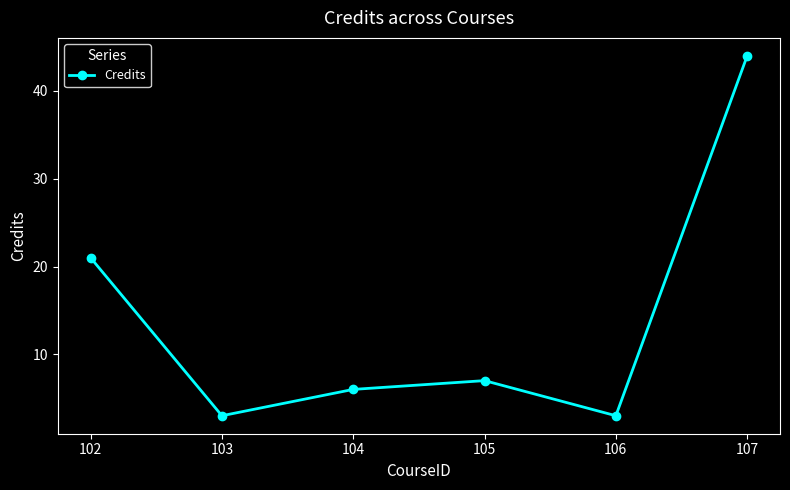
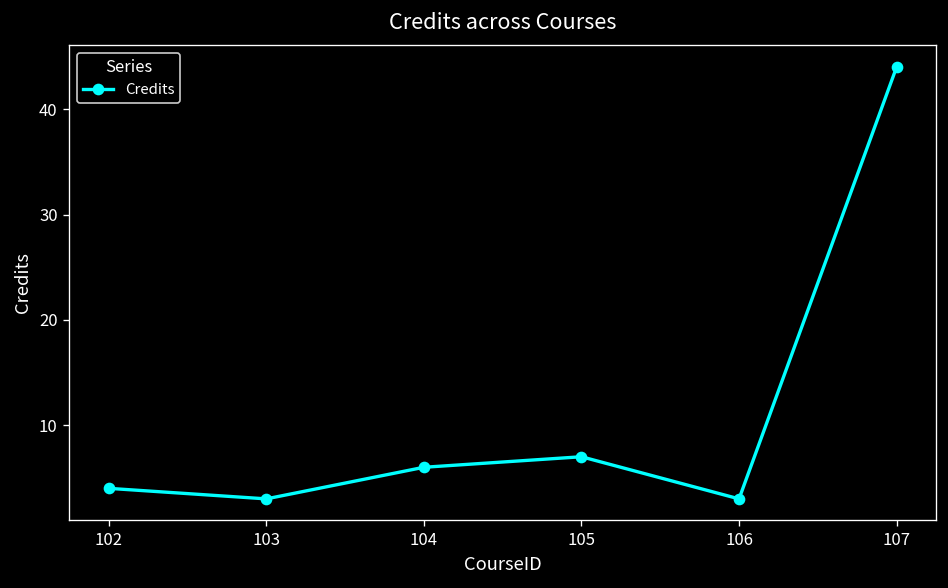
  {
-   "102": 21,
+   "102": 4,
    "103": 3,
    "104": 6,
    "105": 7,
    "106": 3,
    "107": 44
  }
